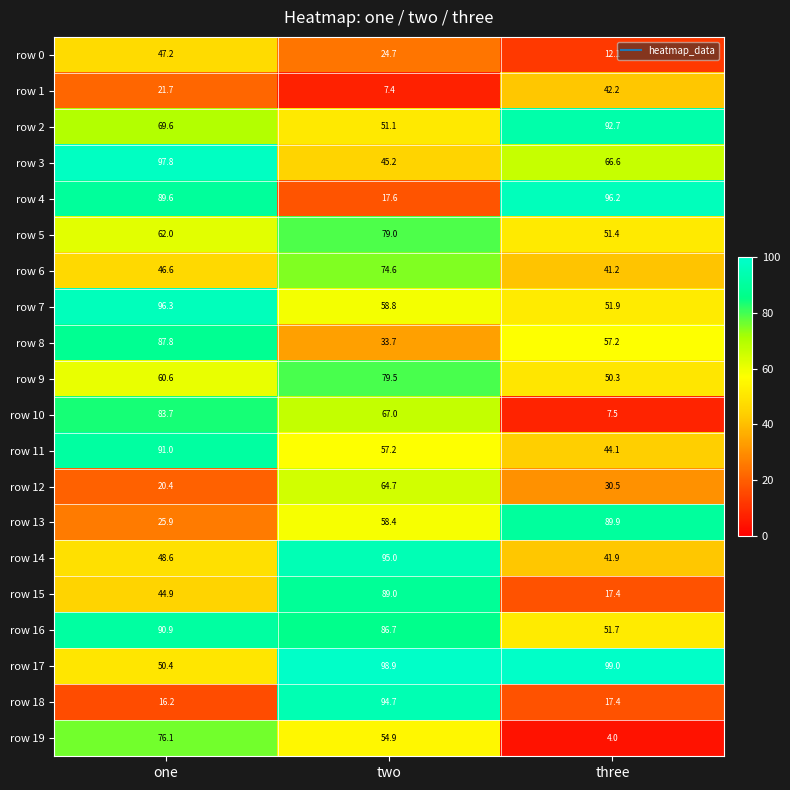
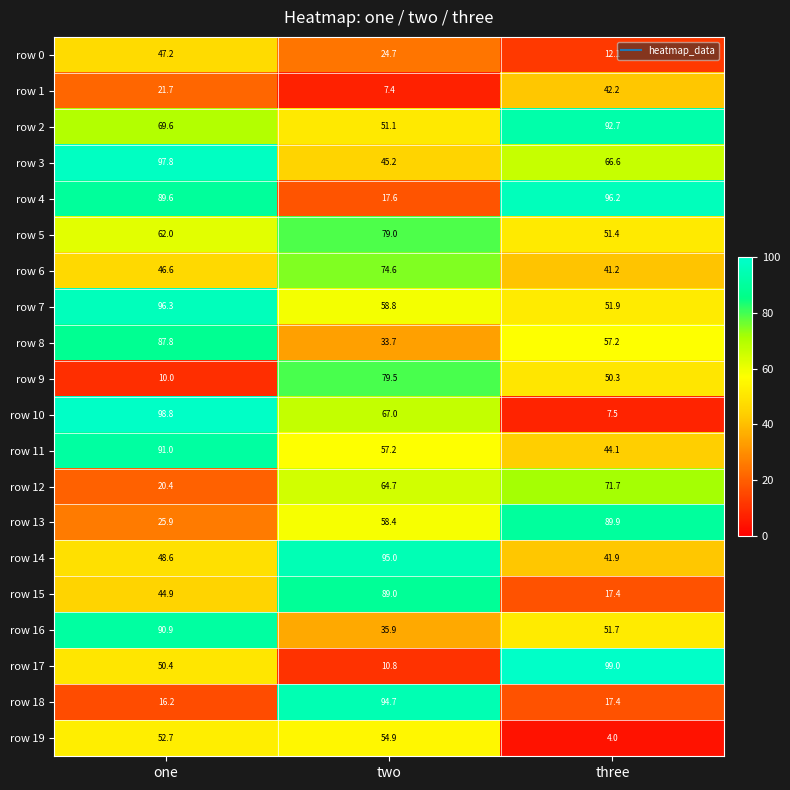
  {
    "row 0": {
      "one": 47.2,
      "two": 24.7
    },
    "row 1": {
      "one": 21.7,
      "two": 7.4,
      "three": 42.2
    },
    "row 2": {
      "one": 69.6,
      "two": 51.1,
      "three": 92.7
    },
    "row 3": {
      "one": 97.8,
      "two": 45.2,
      "three": 66.6
    },
    "row 4": {
      "one": 89.6,
      "two": 17.6,
      "three": 96.2
    },
    "row 5": {
      "one": 62.0,
      "two": 79.0,
      "three": 51.4
    },
    "row 6": {
      "one": 46.6,
      "two": 74.6,
      "three": 41.2
    },
    "row 7": {
      "one": 96.3,
      "two": 58.8,
      "three": 51.9
    },
    "row 8": {
      "one": 87.8,
      "two": 33.7,
      "three": 57.2
    },
    "row 9": {
-     "one": 60.6,
+     "one": 10.0,
      "two": 79.5,
      "three": 50.3
    },
    "row 10": {
-     "one": 83.7,
+     "one": 98.8,
      "two": 67.0,
      "three": 7.5
    },
    "row 11": {
      "one": 91.0,
      "two": 57.2,
      "three": 44.1
    },
    "row 12": {
      "one": 20.4,
      "two": 64.7,
-     "three": 30.5
+     "three": 71.7
    },
    "row 13": {
      "one": 25.9,
      "two": 58.4,
      "three": 89.9
    },
    "row 14": {
      "one": 48.6,
      "two": 95.0,
      "three": 41.9
    },
    "row 15": {
      "one": 44.9,
      "two": 89.0,
      "three": 17.4
    },
    "row 16": {
      "one": 90.9,
-     "two": 86.7,
+     "two": 35.9,
      "three": 51.7
    },
    "row 17": {
      "one": 50.4,
-     "two": 98.9,
+     "two": 10.8,
      "three": 99.0
    },
    "row 18": {
      "one": 16.2,
      "two": 94.7,
      "three": 17.4
    },
    "row 19": {
-     "one": 76.1,
+     "one": 52.7,
      "two": 54.9,
      "three": 4.0
    }
  }
